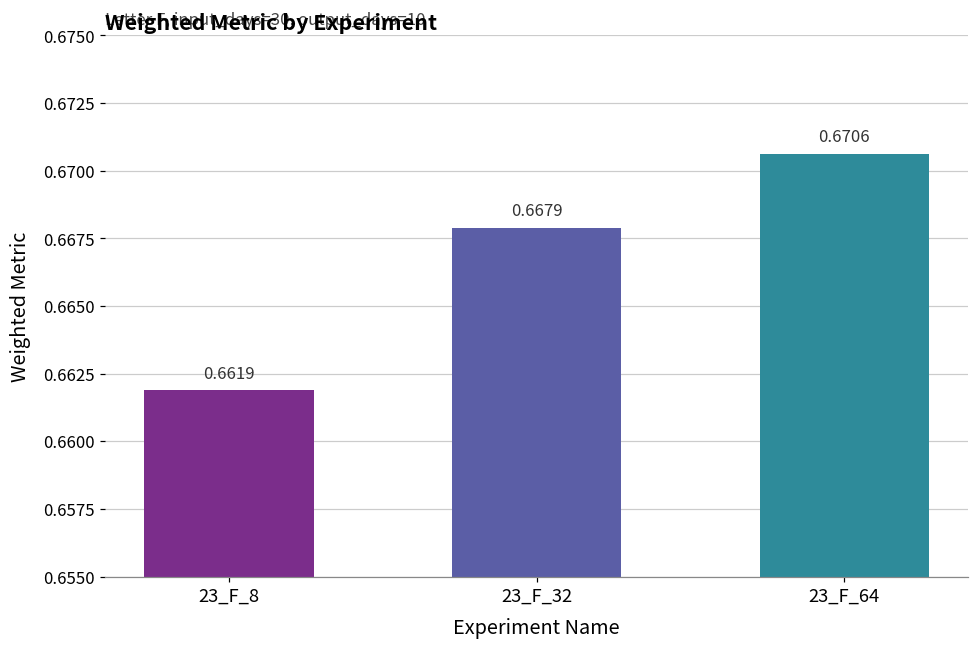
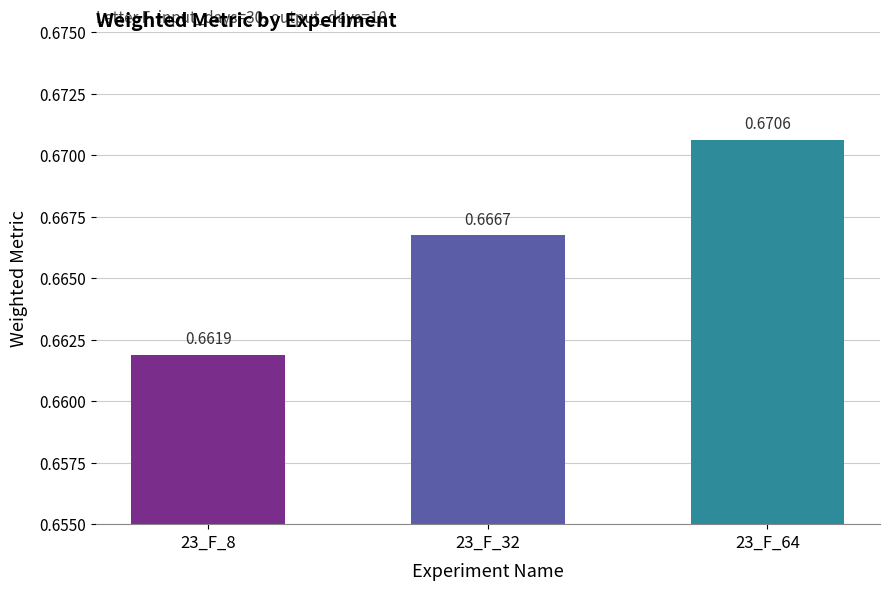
  {
    "23_F_8": 0.6619,
-   "23_F_32": 0.6679,
+   "23_F_32": 0.6667,
    "23_F_64": 0.6706
  }
